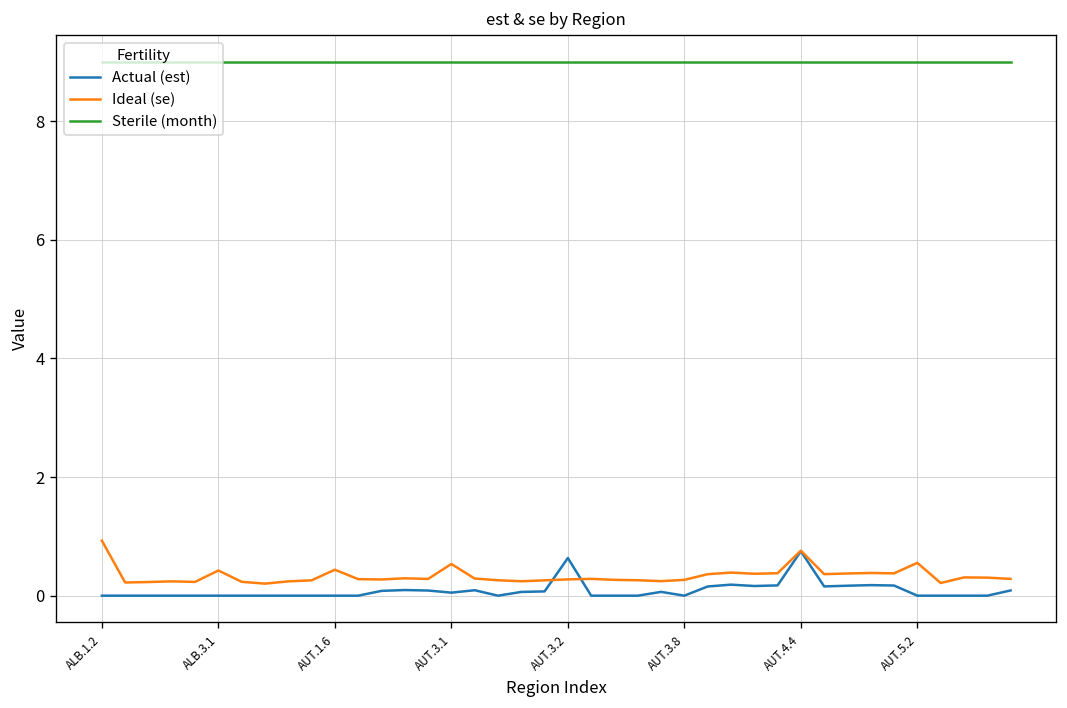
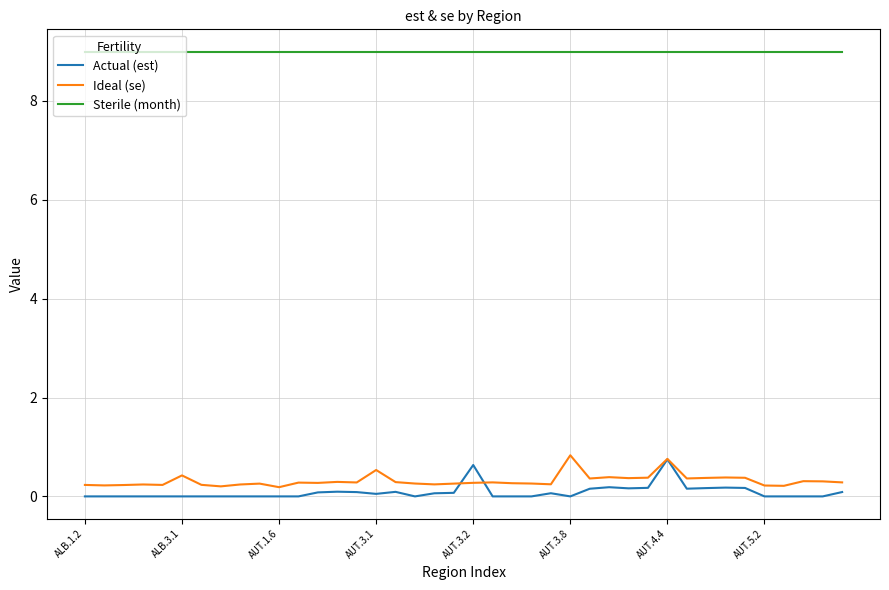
  {
    "Actual (est)": {
      "ALB.1.2": 0.0,
      "ALB.3.1": 0.0,
      "AUT.1.6": 0.0,
      "AUT.3.1": 0.1,
      "AUT.3.2": 0.6,
      "AUT.3.8": 0.0,
      "AUT.5.2": 0.0
    },
    "Ideal (se)": {
-     "ALB.1.2": 0.9,
+     "ALB.1.2": 0.2,
      "ALB.3.1": 0.4,
-     "AUT.1.6": 0.4,
+     "AUT.1.6": 0.2,
      "AUT.3.1": 0.5,
      "AUT.3.2": 0.3,
-     "AUT.3.8": 0.3,
-     "AUT.5.2": 0.6
+     "AUT.3.8": 0.8,
+     "AUT.5.2": 0.2
    },
    "Sterile (month)": {
      "AUT.1.6": 9.0,
      "AUT.3.1": 9.0,
      "AUT.3.2": 9.0,
      "AUT.3.8": 9.0,
      "AUT.4.4": 9.0,
      "AUT.5.2": 9.0
    }
  }
